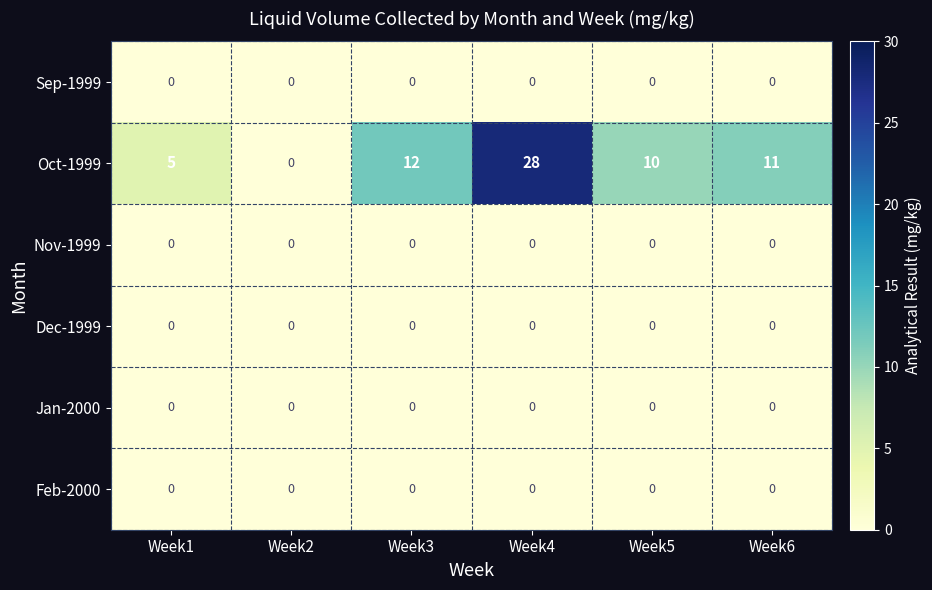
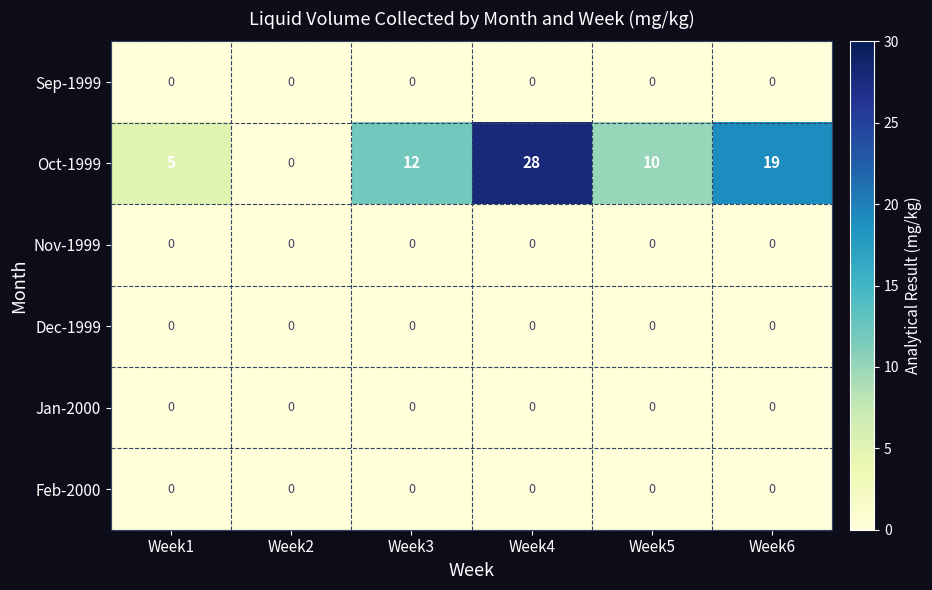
  {
    "Sep-1999": {
      "Week1": 0,
      "Week2": 0,
      "Week3": 0,
      "Week4": 0,
      "Week5": 0,
      "Week6": 0
    },
    "Oct-1999": {
      "Week1": 5,
      "Week2": 0,
      "Week3": 12,
      "Week4": 28,
      "Week5": 10,
-     "Week6": 11
+     "Week6": 19
    },
    "Nov-1999": {
      "Week1": 0,
      "Week2": 0,
      "Week3": 0,
      "Week4": 0,
      "Week5": 0,
      "Week6": 0
    },
    "Dec-1999": {
      "Week1": 0,
      "Week2": 0,
      "Week3": 0,
      "Week4": 0,
      "Week5": 0,
      "Week6": 0
    },
    "Jan-2000": {
      "Week1": 0,
      "Week2": 0,
      "Week3": 0,
      "Week4": 0,
      "Week5": 0,
      "Week6": 0
    },
    "Feb-2000": {
      "Week1": 0,
      "Week2": 0,
      "Week3": 0,
      "Week4": 0,
      "Week5": 0,
      "Week6": 0
    }
  }
